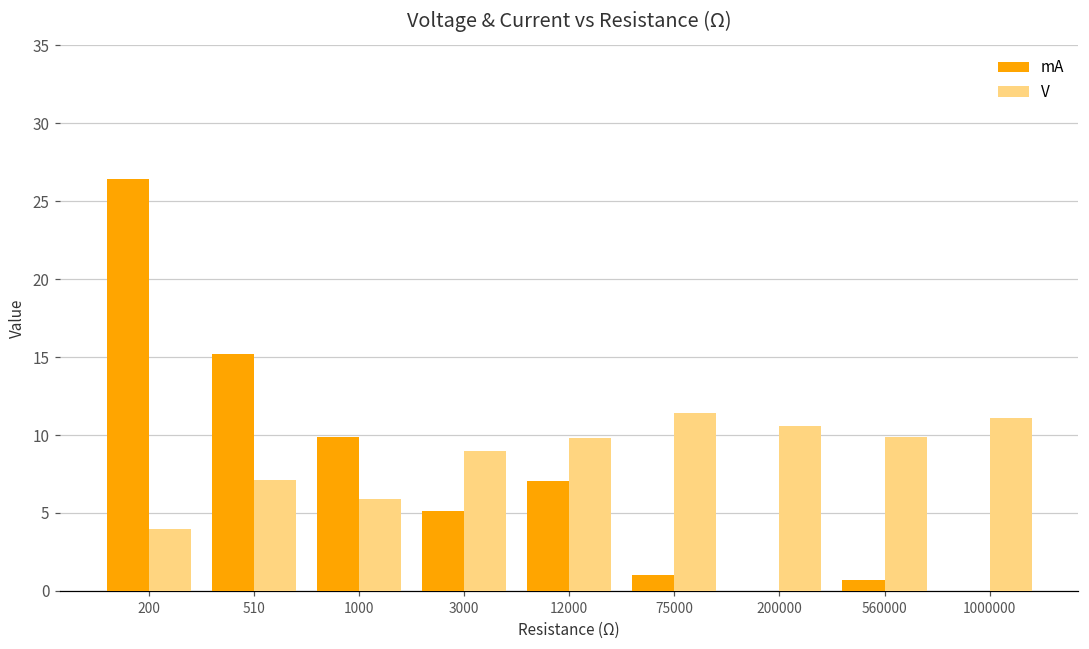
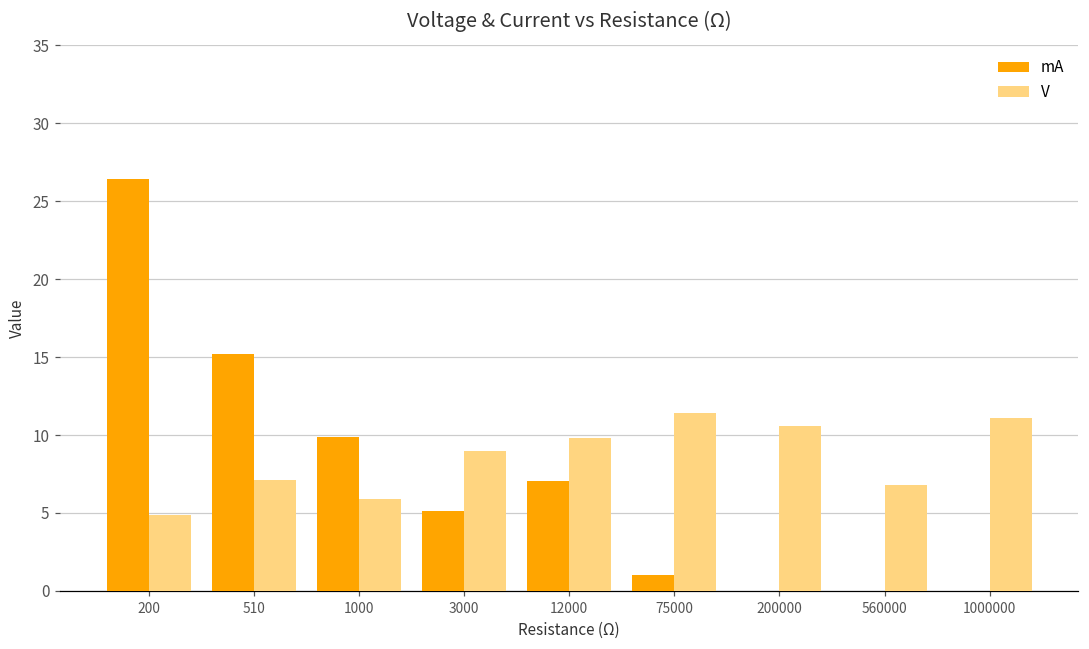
  {
    "mA": {
      "200": 26.4,
      "510": 15.2,
      "1000": 9.9,
      "3000": 5.1,
      "12000": 7.1,
      "75000": 1.0,
-     "560000": 0.7
+     "560000": 0.0
    },
    "V": {
-     "200": 4.0,
+     "200": 4.9,
      "510": 7.1,
      "1000": 5.9,
      "3000": 9.0,
      "12000": 9.8,
      "75000": 11.4,
      "200000": 10.6,
-     "560000": 9.9,
+     "560000": 6.8,
      "1000000": 11.1
    }
  }
